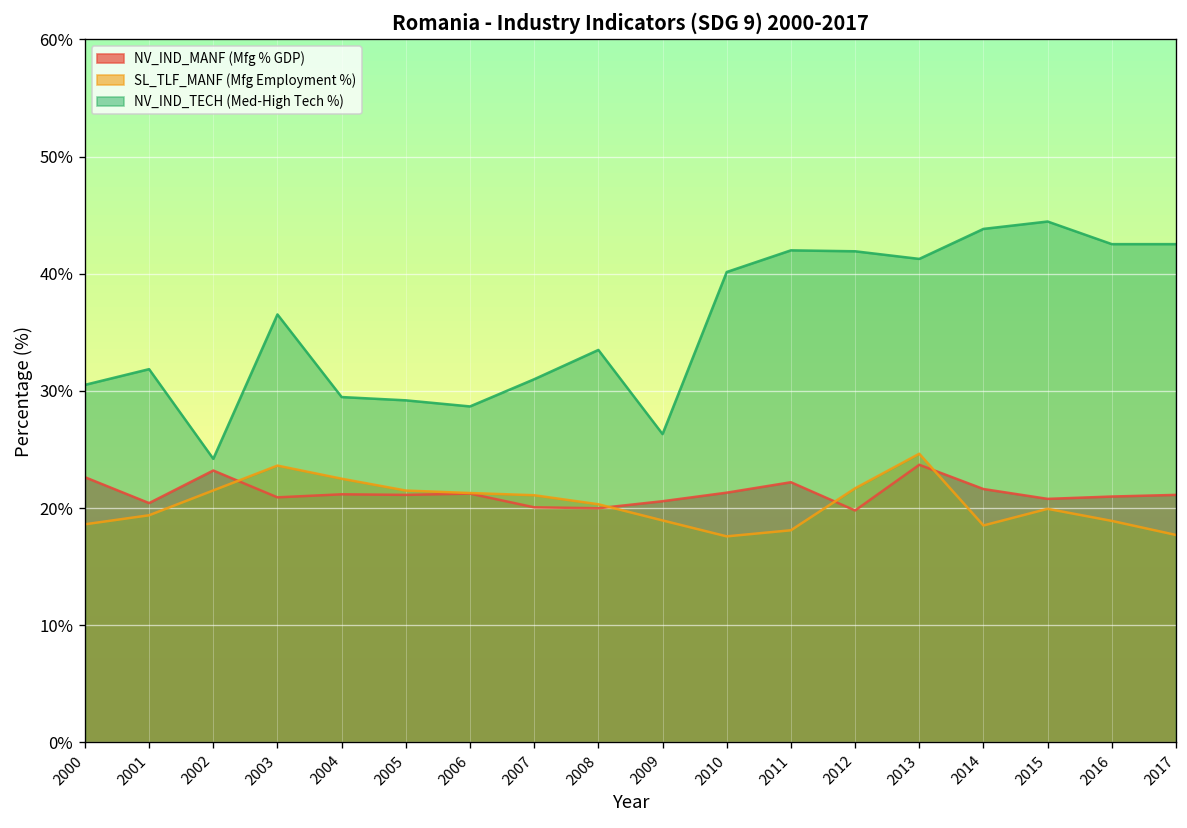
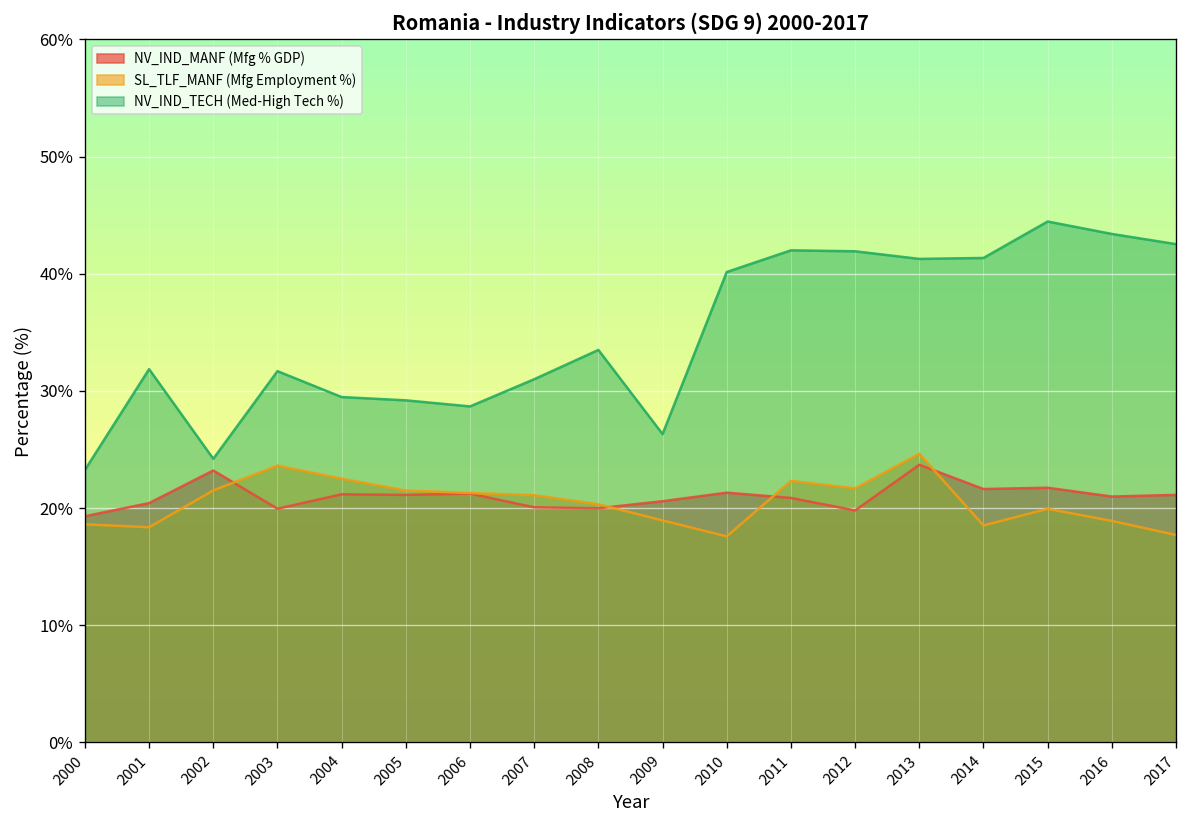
  {
    "NV_IND_MANF (Mfg % GDP)": {
-     "2000": "23%",
+     "2000": "19%",
      "2001": "20%",
      "2002": "23%",
-     "2003": "21%",
+     "2003": "20%",
      "2004": "21%",
      "2005": "21%",
      "2007": "20%",
      "2008": "20%",
      "2009": "21%",
      "2010": "21%",
-     "2011": "22%",
+     "2011": "21%",
      "2012": "20%",
      "2013": "24%",
      "2014": "22%",
-     "2015": "21%",
+     "2015": "22%",
      "2016": "21%",
      "2017": "21%"
    },
    "SL_TLF_MANF (Mfg Employment %)": {
      "2000": "19%",
-     "2001": "19%",
+     "2001": "18%",
      "2002": "22%",
      "2003": "24%",
      "2004": "23%",
      "2005": "22%",
      "2007": "21%",
      "2008": "20%",
      "2009": "19%",
      "2010": "18%",
-     "2011": "18%",
+     "2011": "22%",
      "2012": "22%",
      "2013": "25%",
      "2014": "19%",
      "2015": "20%",
      "2016": "19%",
      "2017": "18%"
    },
    "NV_IND_TECH (Med-High Tech %)": {
-     "2000": "31%",
+     "2000": "23%",
      "2001": "32%",
      "2002": "24%",
-     "2003": "37%",
+     "2003": "32%",
      "2004": "29%",
      "2005": "29%",
      "2006": "29%",
      "2007": "31%",
      "2008": "34%",
      "2009": "26%",
      "2010": "40%",
      "2011": "42%",
      "2012": "42%",
      "2013": "41%",
-     "2014": "44%",
+     "2014": "41%",
      "2015": "44%",
-     "2016": "42.5%",
+     "2016": "43.4%",
      "2017": "43%"
    }
  }
